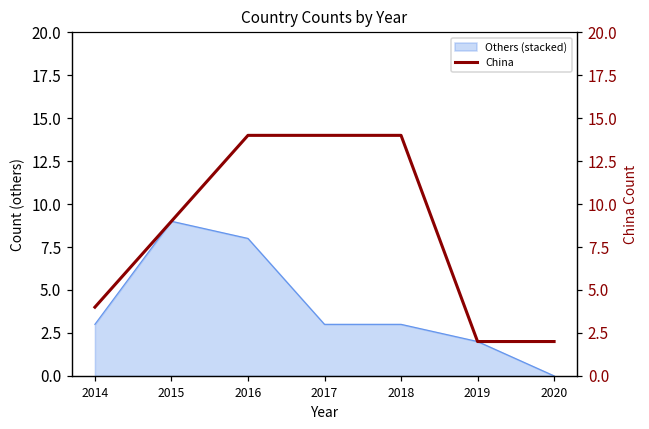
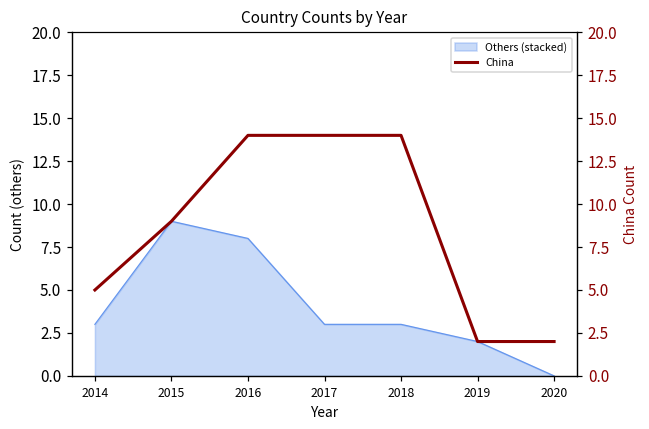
  {
    "China": {
-     "2014": 4,
+     "2014": 5,
      "2015": 9,
      "2016": 14,
      "2017": 14,
      "2018": 14,
      "2019": 2,
      "2020": 2
    }
  }
